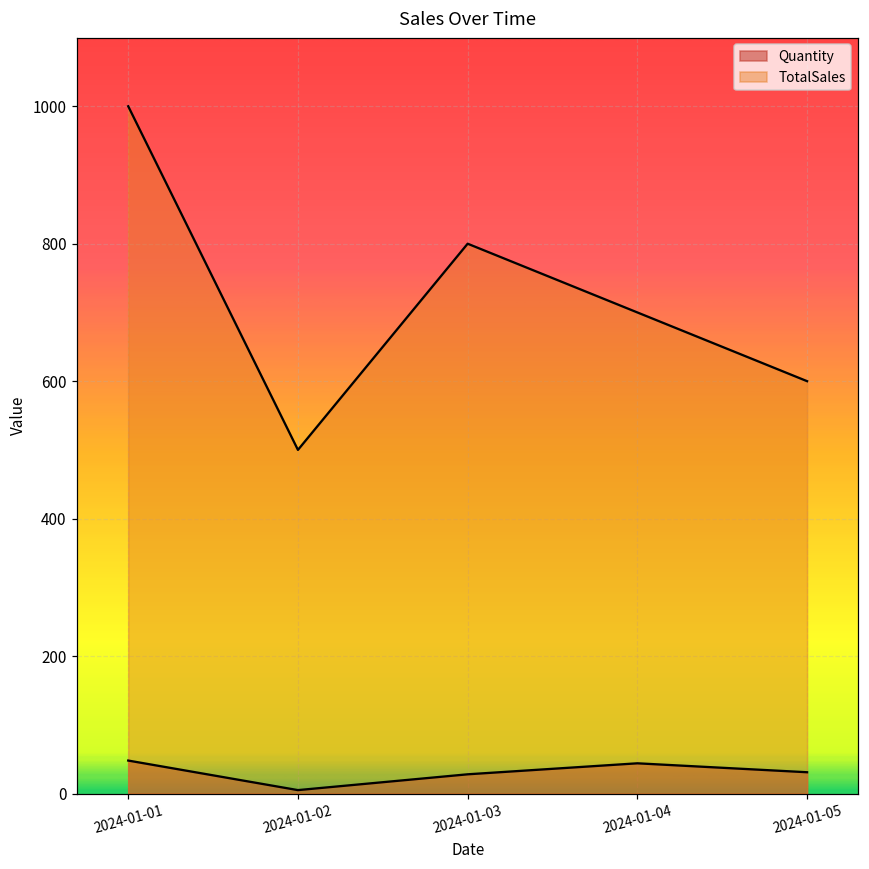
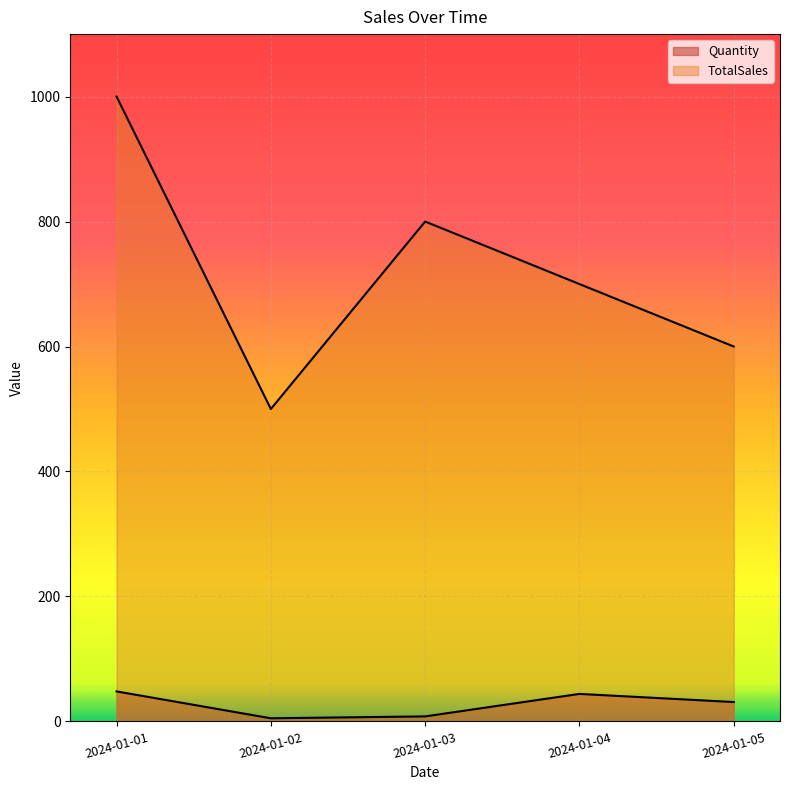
  {
    "Quantity": {
      "2024-01-01": 50,
      "2024-01-02": 10,
-     "2024-01-03": 30,
+     "2024-01-03": 10,
      "2024-01-04": 40,
      "2024-01-05": 30
    },
    "TotalSales": {
      "2024-01-01": 1000,
      "2024-01-02": 500,
      "2024-01-03": 800,
      "2024-01-04": 700,
      "2024-01-05": 600
    }
  }
